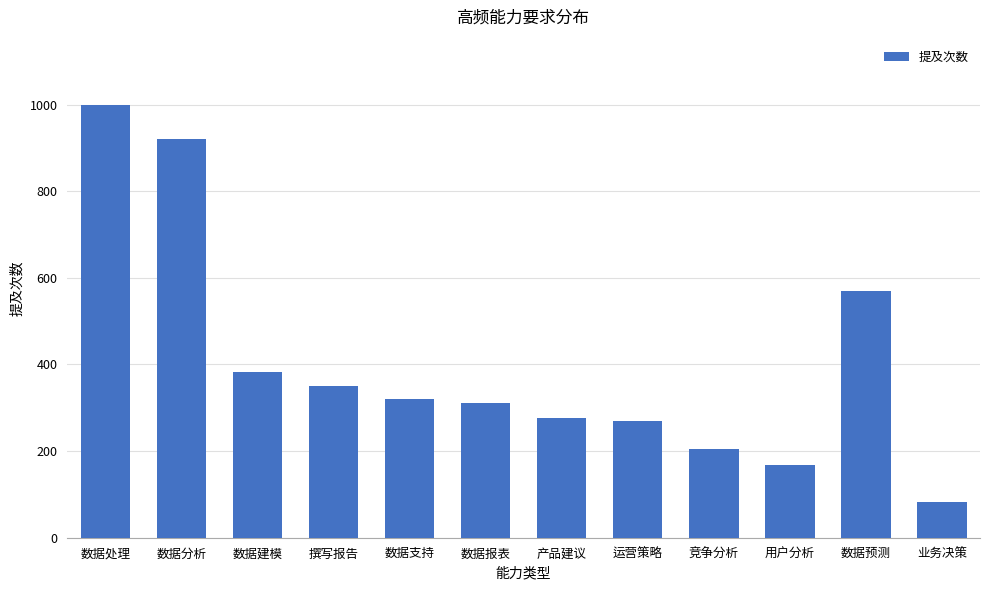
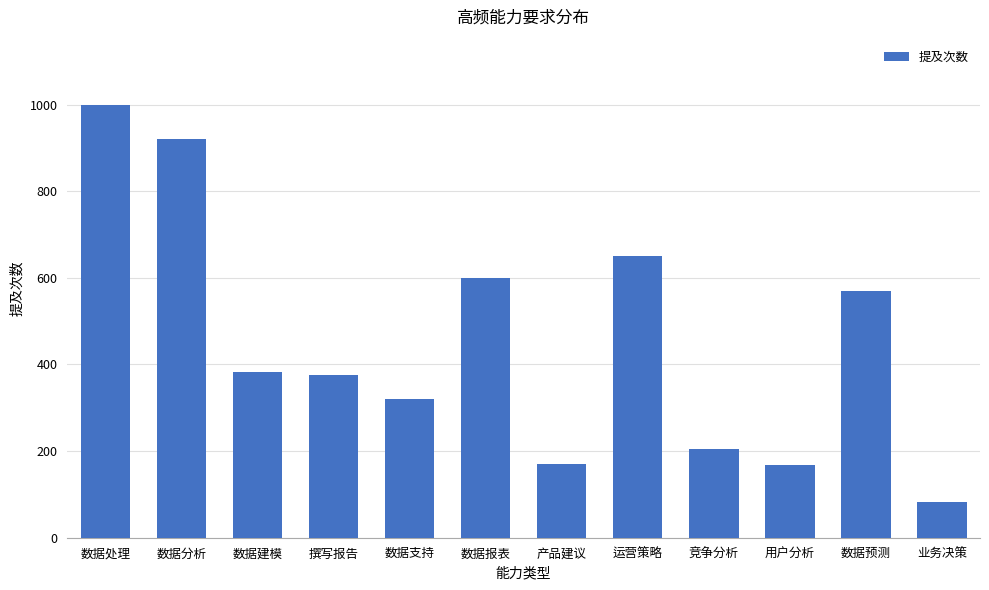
  {
    "数据处理": 1000,
    "数据分析": 920,
    "数据建模": 380,
-   "撰写报告": 350,
+   "撰写报告": 380,
    "数据支持": 320,
-   "数据报表": 310,
-   "产品建议": 280,
-   "运营策略": 270,
+   "数据报表": 600,
+   "产品建议": 170,
+   "运营策略": 650,
    "竞争分析": 210,
    "用户分析": 170,
    "数据预测": 570,
    "业务决策": 80
  }
